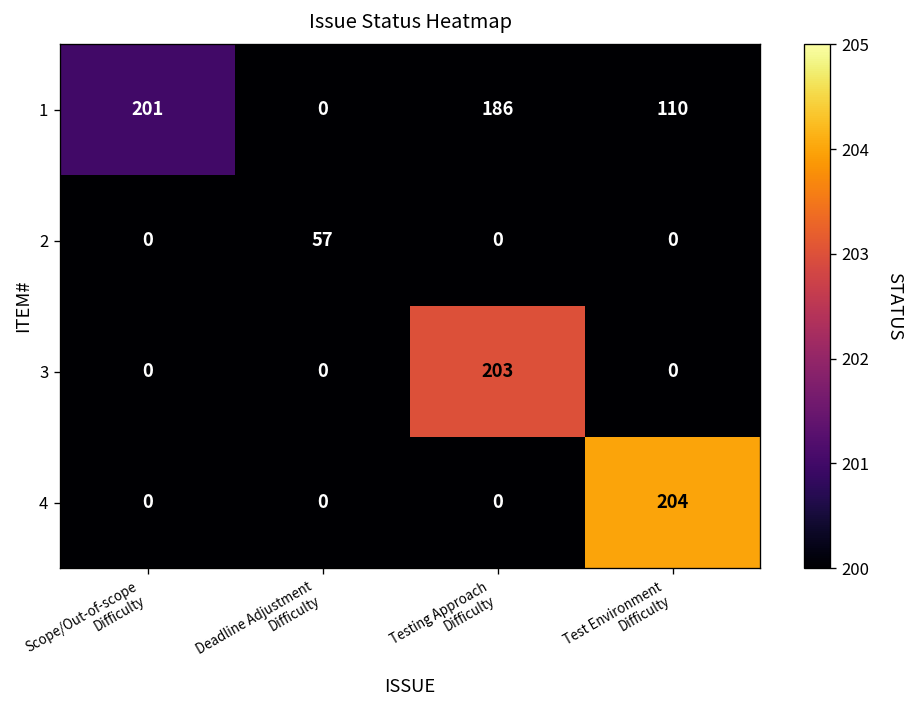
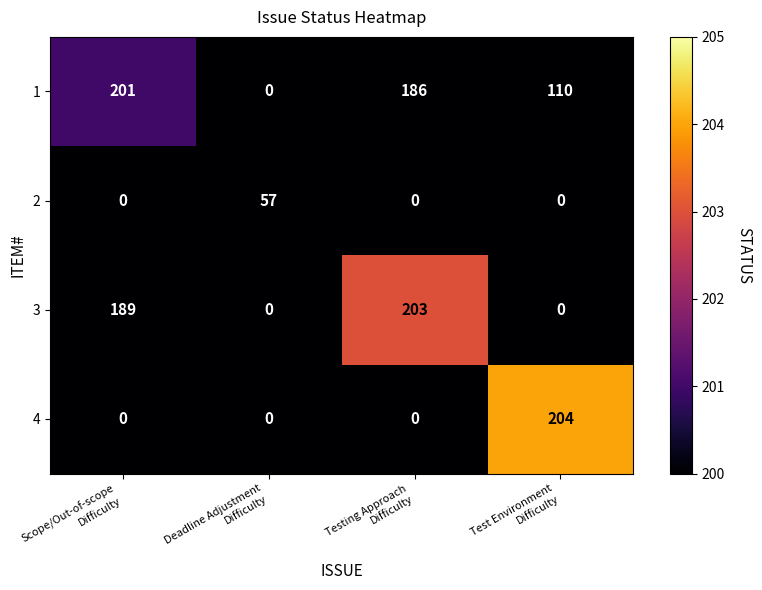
  {
    "1": {
      "Scope/Out-of-scope Difficulty": 201,
      "Deadline Adjustment Difficulty": 0,
      "Testing Approach Difficulty": 186,
      "Test Environment Difficulty": 110
    },
    "2": {
      "Scope/Out-of-scope Difficulty": 0,
      "Deadline Adjustment Difficulty": 57,
      "Testing Approach Difficulty": 0,
      "Test Environment Difficulty": 0
    },
    "3": {
-     "Scope/Out-of-scope Difficulty": 0,
+     "Scope/Out-of-scope Difficulty": 189,
      "Deadline Adjustment Difficulty": 0,
      "Testing Approach Difficulty": 203,
      "Test Environment Difficulty": 0
    },
    "4": {
      "Scope/Out-of-scope Difficulty": 0,
      "Deadline Adjustment Difficulty": 0,
      "Testing Approach Difficulty": 0,
      "Test Environment Difficulty": 204
    }
  }
